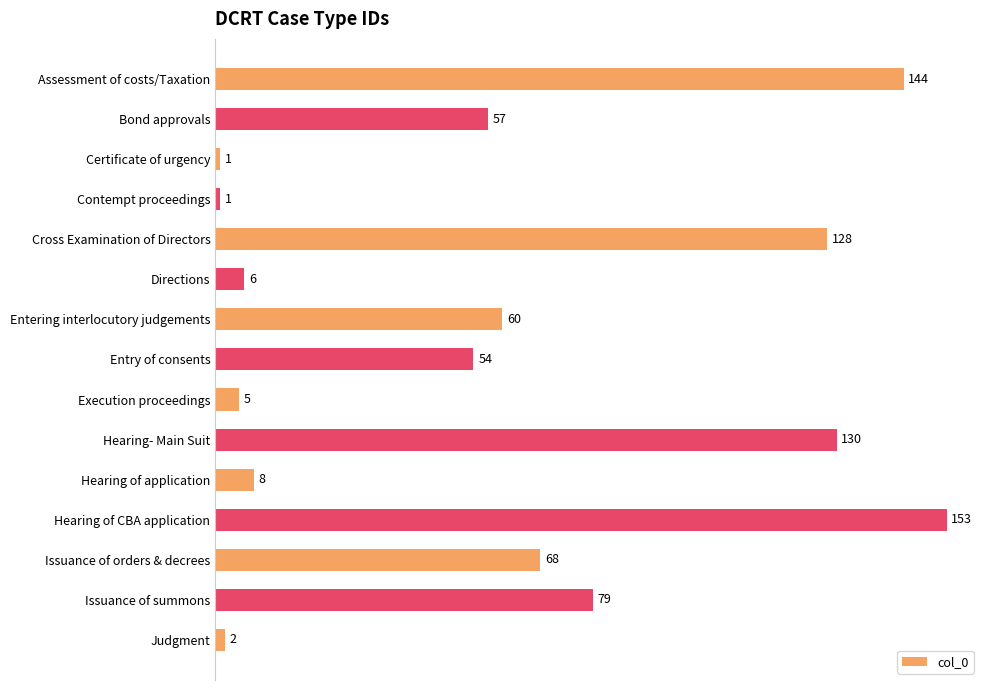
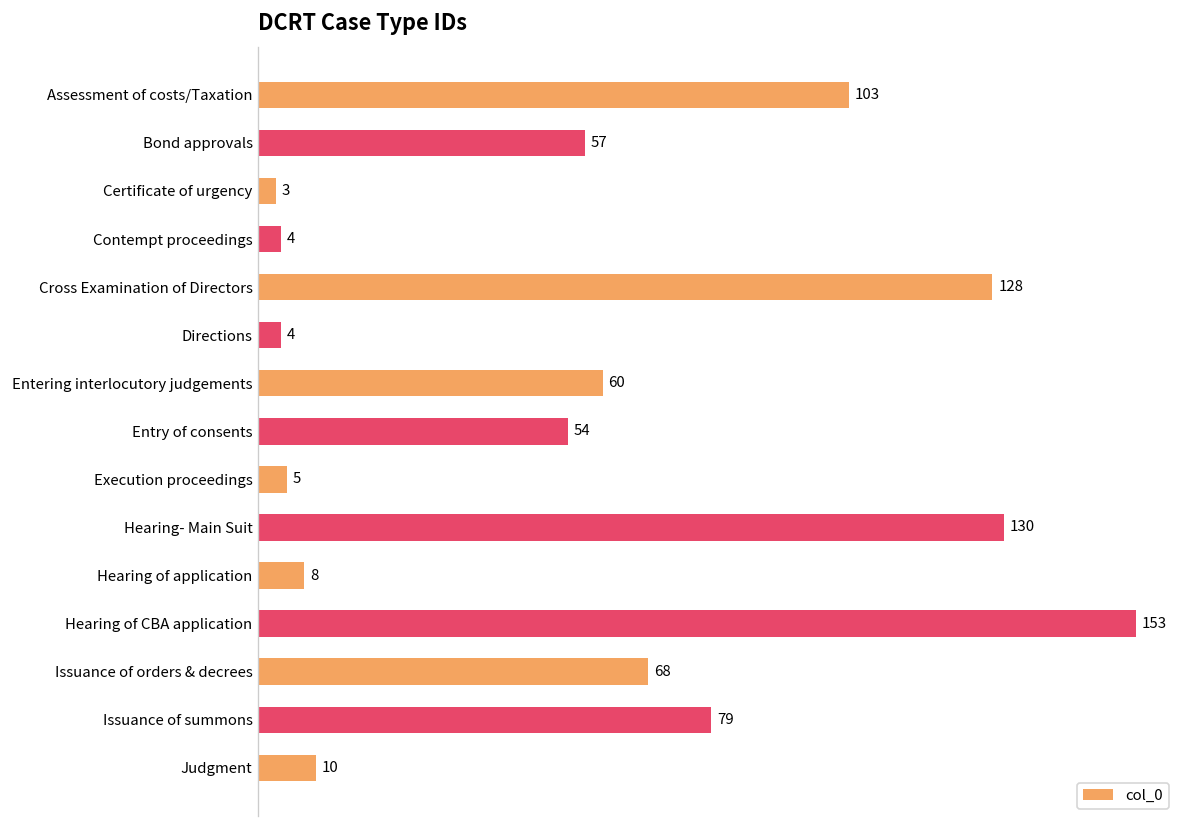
  {
-   "Assessment of costs/Taxation": 144,
+   "Assessment of costs/Taxation": 103,
    "Bond approvals": 57,
-   "Certificate of urgency": 1,
-   "Contempt proceedings": 1,
+   "Certificate of urgency": 3,
+   "Contempt proceedings": 4,
    "Cross Examination of Directors": 128,
-   "Directions": 6,
+   "Directions": 4,
    "Entering interlocutory judgements": 60,
    "Entry of consents": 54,
    "Execution proceedings": 5,
    "Hearing- Main Suit": 130,
    "Hearing of application": 8,
    "Hearing of CBA application": 153,
    "Issuance of orders & decrees": 68,
    "Issuance of summons": 79,
-   "Judgment": 2
+   "Judgment": 10
  }
